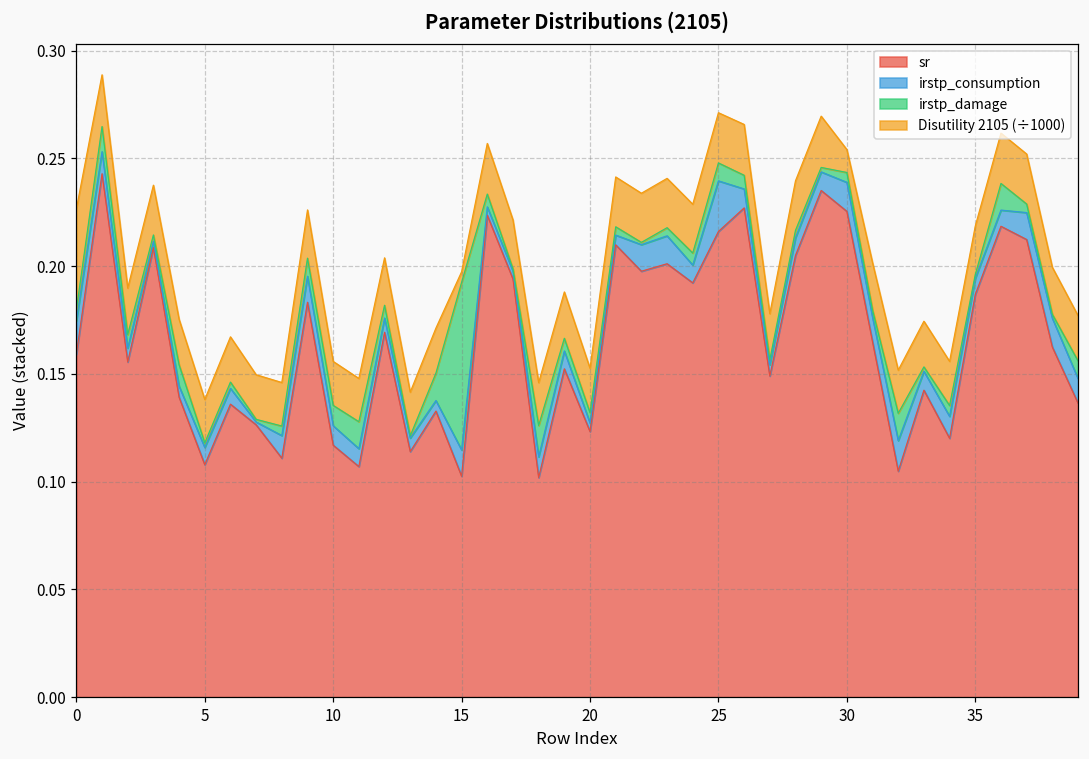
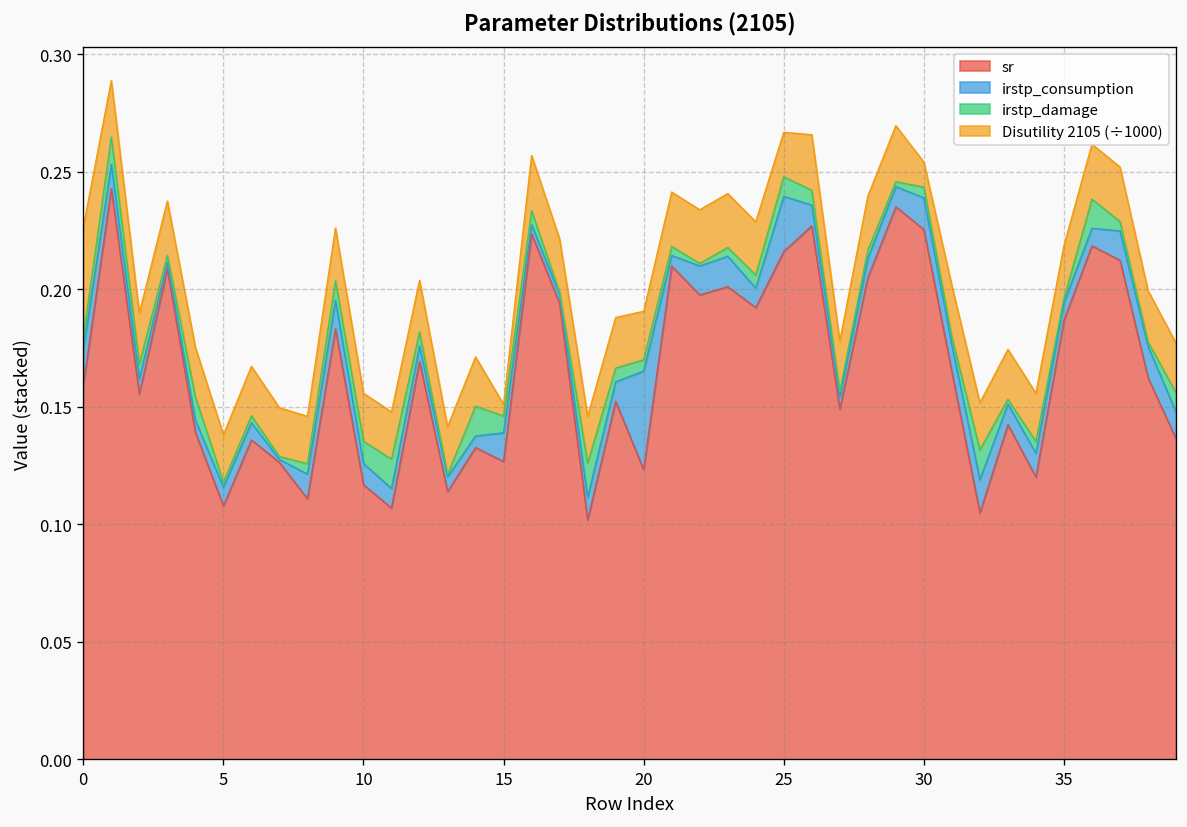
  {
    "sr": {
      "0": 0.159,
      "5": 0.108,
      "10": 0.117,
-     "15": 0.102,
+     "15": 0.127,
      "20": 0.123,
      "25": 0.216,
      "30": 0.225,
      "35": 0.187
    },
    "irstp_consumption": {
      "0": 0.016,
      "5": 0.008,
      "10": 0.009,
      "15": 0.012,
-     "20": 0.004,
+     "20": 0.042,
      "25": 0.023,
      "30": 0.013,
      "35": 0.007
    },
    "irstp_damage": {
      "0": 0.005,
      "5": 0.002,
      "10": 0.009,
-     "15": 0.078,
+     "15": 0.007,
      "20": 0.005,
      "25": 0.008,
      "30": 0.005,
      "35": 0.002
    },
    "Disutility 2105 (÷1000)": {
      "0": 0.047,
      "5": 0.020,
      "10": 0.020,
      "15": 0.005,
      "20": 0.021,
-     "25": 0.023,
+     "25": 0.019,
      "30": 0.011,
      "35": 0.022
    }
  }
